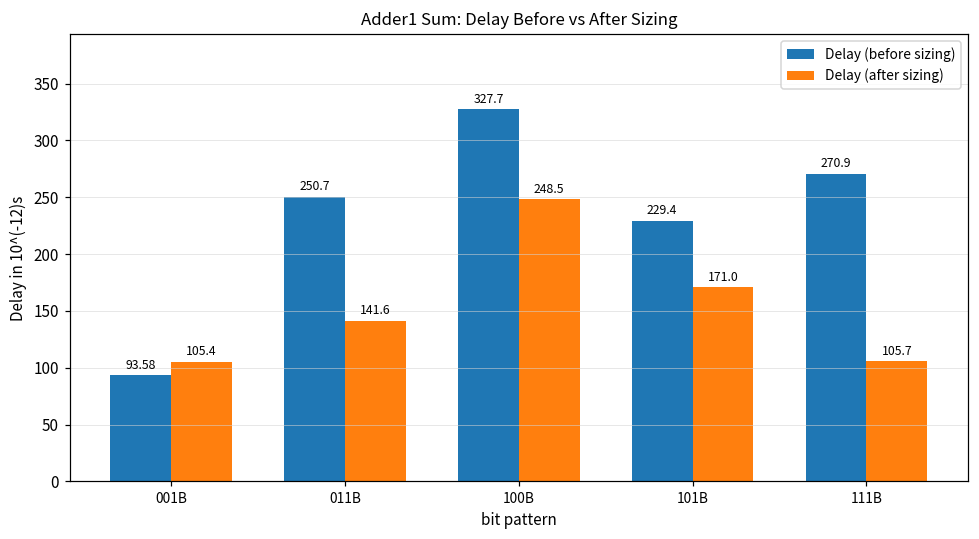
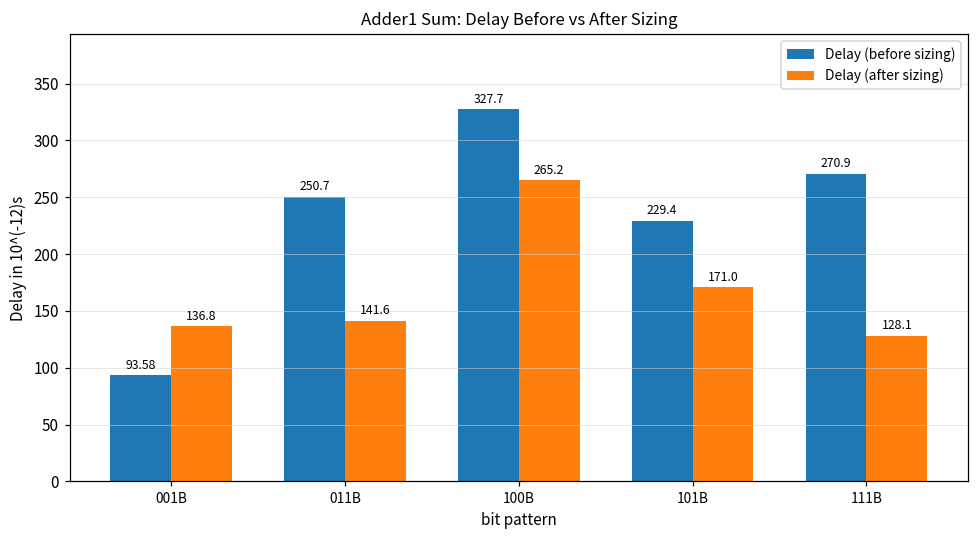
  {
    "Delay (before sizing)": {
      "001B": 93.58,
      "011B": 250.7,
      "100B": 327.7,
      "101B": 229.4,
      "111B": 270.9
    },
    "Delay (after sizing)": {
-     "001B": 105.4,
+     "001B": 136.8,
      "011B": 141.6,
-     "100B": 248.5,
+     "100B": 265.2,
      "101B": 171.0,
-     "111B": 105.7
+     "111B": 128.1
    }
  }
